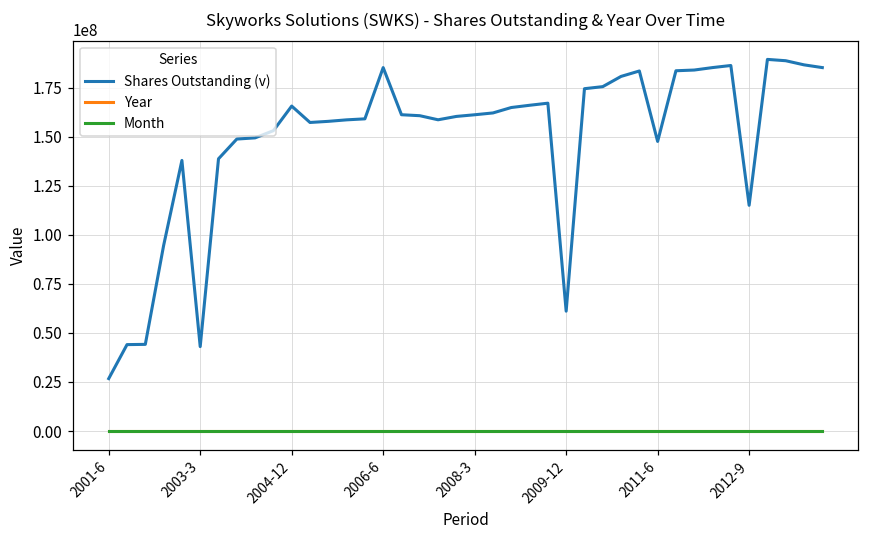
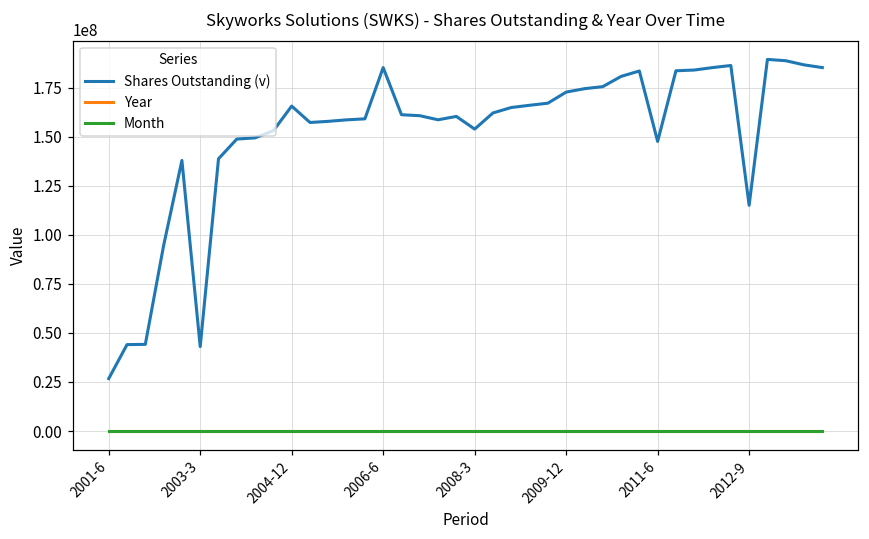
  {
    "Shares Outstanding (v)": {
      "2001-6": 27000000,
      "2003-3": 43000000,
      "2004-12": 166000000,
      "2006-6": 185000000,
-     "2008-3": 161000000,
-     "2009-12": 61000000,
+     "2008-3": 154000000,
+     "2009-12": 173000000,
      "2011-6": 148000000,
      "2012-9": 115000000
    },
    "Month": {
      "2001-6": 0,
      "2003-3": 0,
      "2004-12": 0,
      "2006-6": 0,
      "2008-3": 0,
      "2009-12": 0,
      "2011-6": 0,
      "2012-9": 0
    }
  }
